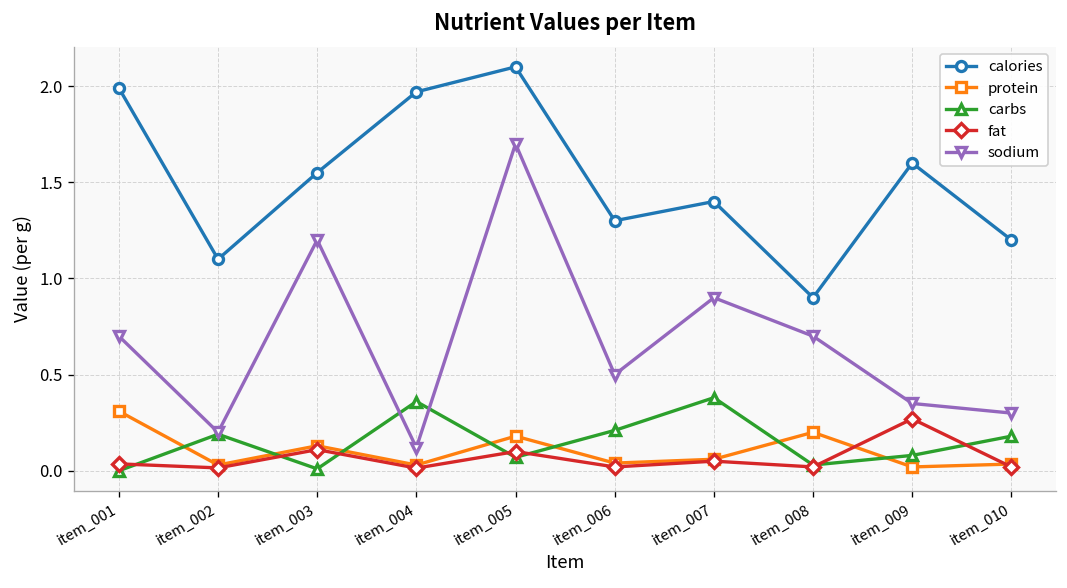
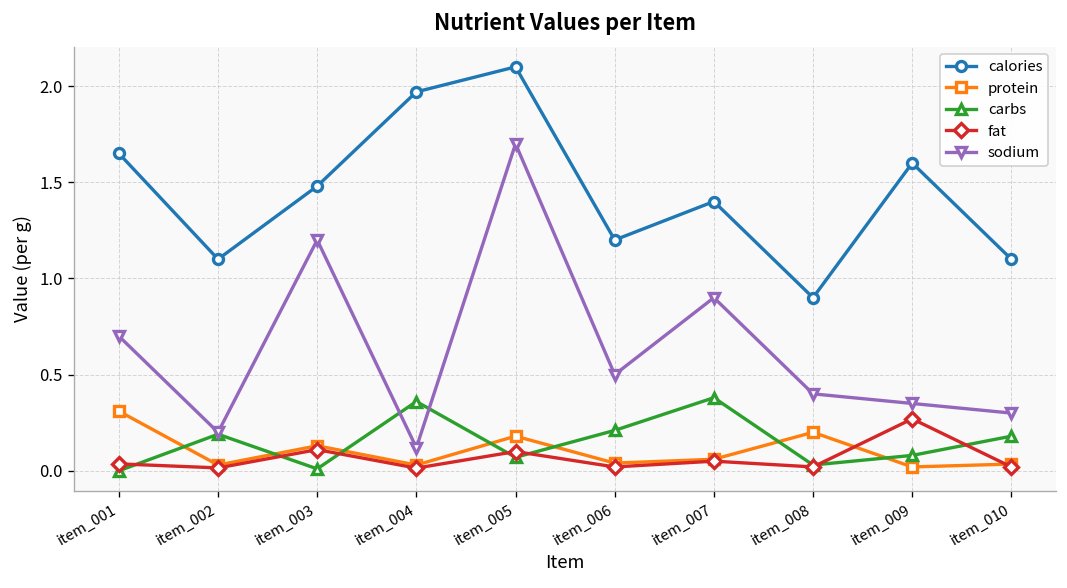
  {
    "calories": {
-     "item_001": 1.99,
+     "item_001": 1.65,
      "item_002": 1.10,
-     "item_003": 1.55,
+     "item_003": 1.48,
      "item_004": 1.97,
      "item_005": 2.10,
-     "item_006": 1.3,
+     "item_006": 1.2,
      "item_007": 1.40,
      "item_008": 0.90,
      "item_009": 1.60,
-     "item_010": 1.2
+     "item_010": 1.1
    },
    "protein": {
      "item_001": 0.31,
      "item_003": 0.13,
      "item_004": 0.03,
      "item_005": 0.18,
      "item_006": 0.04,
      "item_008": 0.20,
      "item_009": 0.02
    },
    "carbs": {
      "item_001": 0.00,
      "item_003": 0.01,
      "item_004": 0.36,
      "item_005": 0.07,
      "item_006": 0.21,
      "item_007": 0.38,
      "item_009": 0.08,
      "item_010": 0.18
    },
    "fat": {
      "item_001": 0.04,
      "item_003": 0.11,
      "item_004": 0.01,
      "item_005": 0.10,
      "item_006": 0.02,
      "item_009": 0.27
    },
    "sodium": {
      "item_001": 0.7,
      "item_003": 1.2,
      "item_004": 0.12,
      "item_005": 1.7,
      "item_006": 0.5,
      "item_007": 0.9,
-     "item_008": 0.7,
+     "item_008": 0.4,
      "item_009": 0.35,
      "item_010": 0.3
    }
  }
